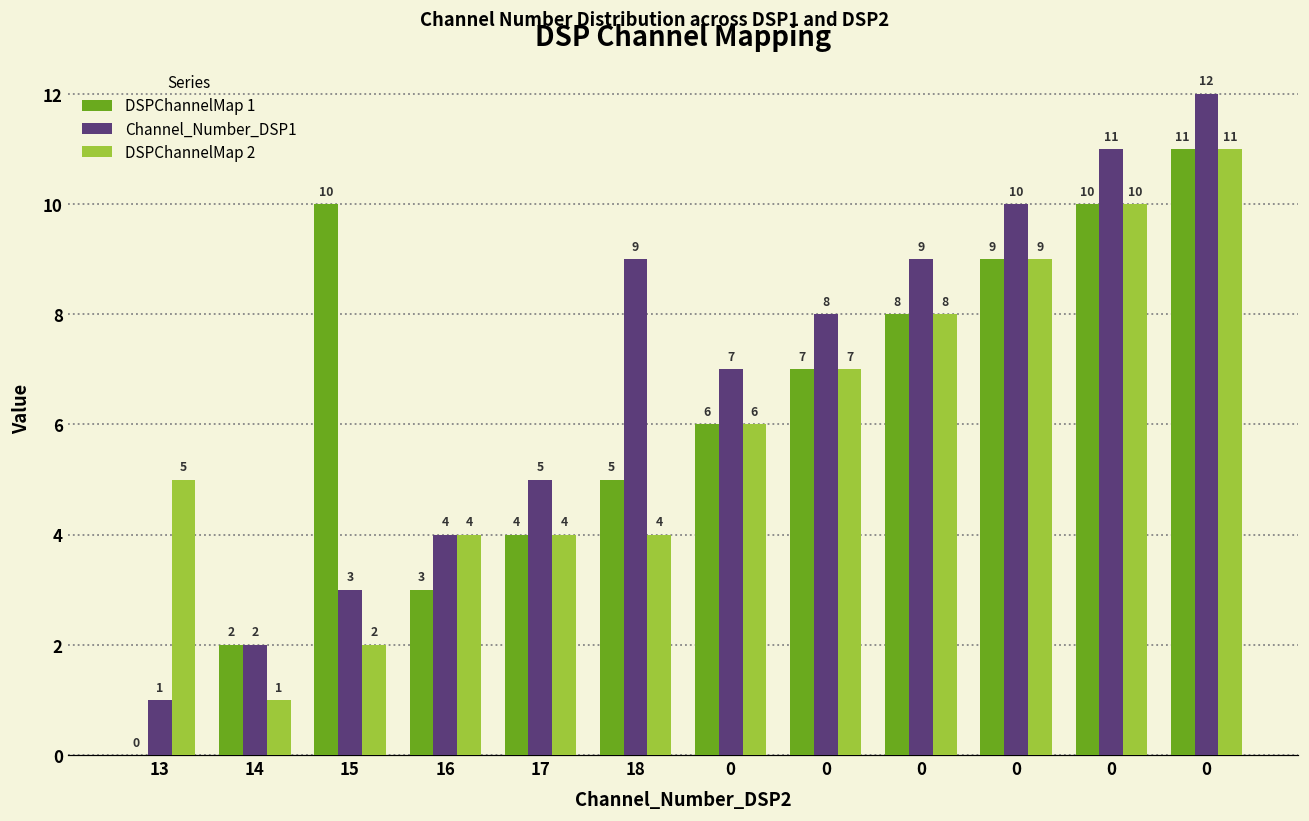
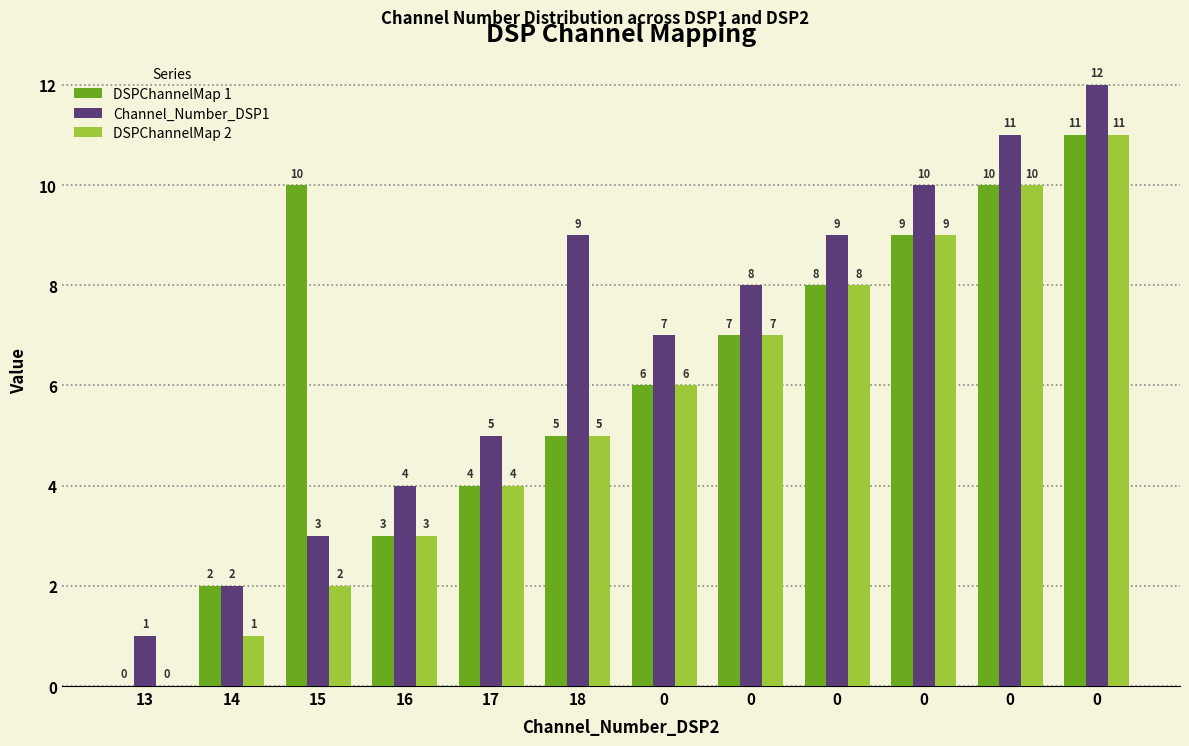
  {
    "DSPChannelMap 1": {
      "13": 0,
      "14": 2,
      "15": 10,
      "16": 3,
      "17": 4,
      "18": 5
    },
    "Channel_Number_DSP1": {
      "13": 1,
      "14": 2,
      "15": 3,
      "16": 4,
      "17": 5,
      "18": 9
    },
    "DSPChannelMap 2": {
-     "13": 5,
+     "13": 0,
      "14": 1,
      "15": 2,
-     "16": 4,
+     "16": 3,
      "17": 4,
-     "18": 4
+     "18": 5
    }
  }
